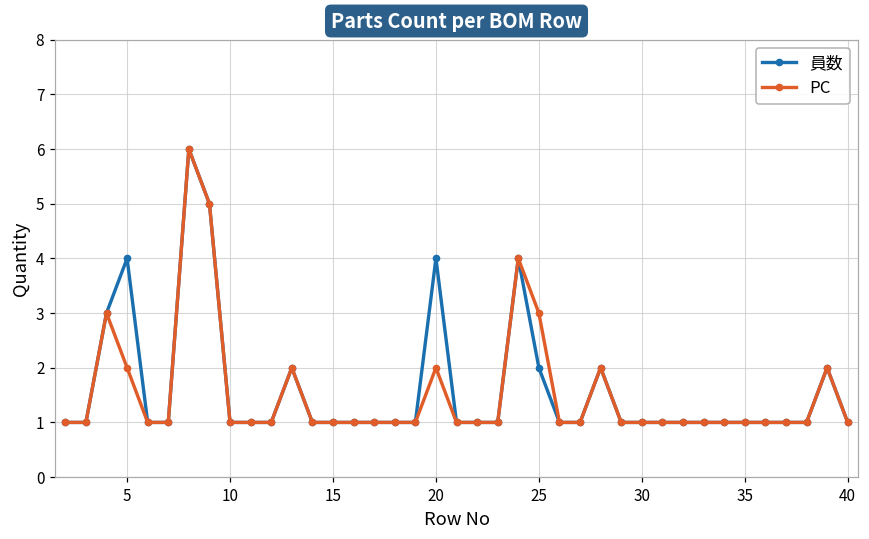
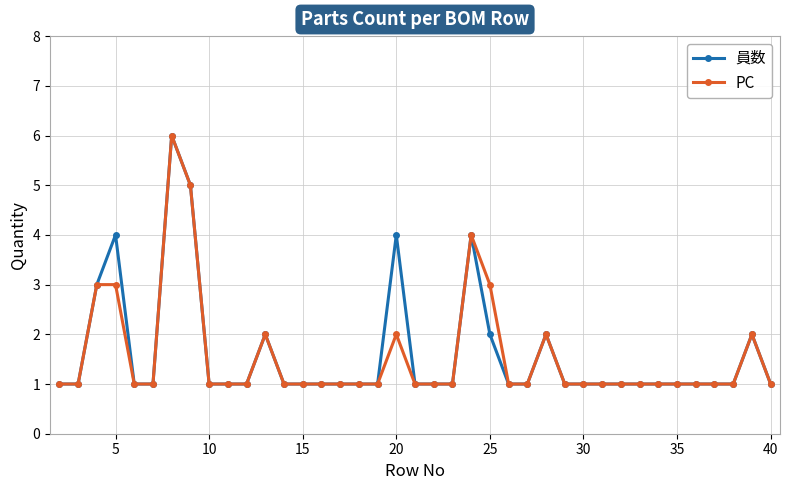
  {
    "員数": {
      "5": 4,
      "20": 4,
      "25": 2
    },
    "PC": {
-     "5": 2,
+     "5": 3,
      "20": 2,
      "25": 3
    }
  }
